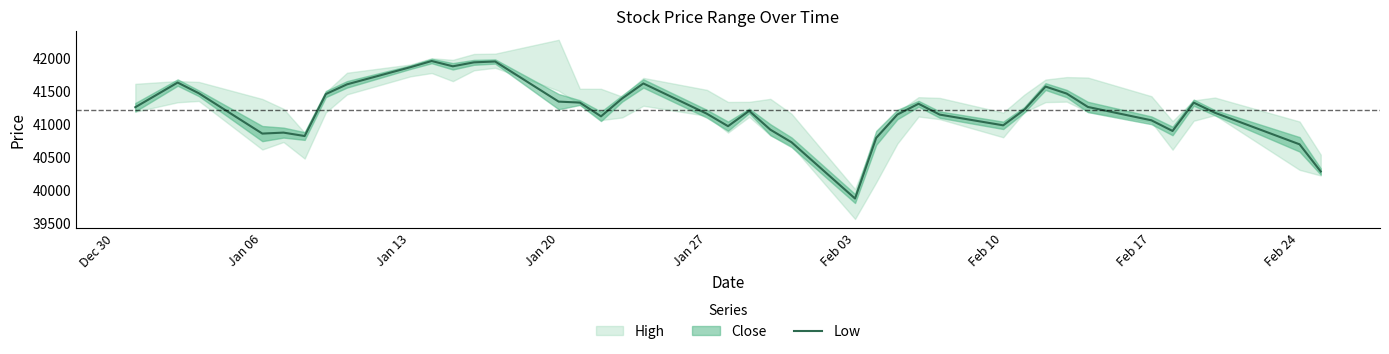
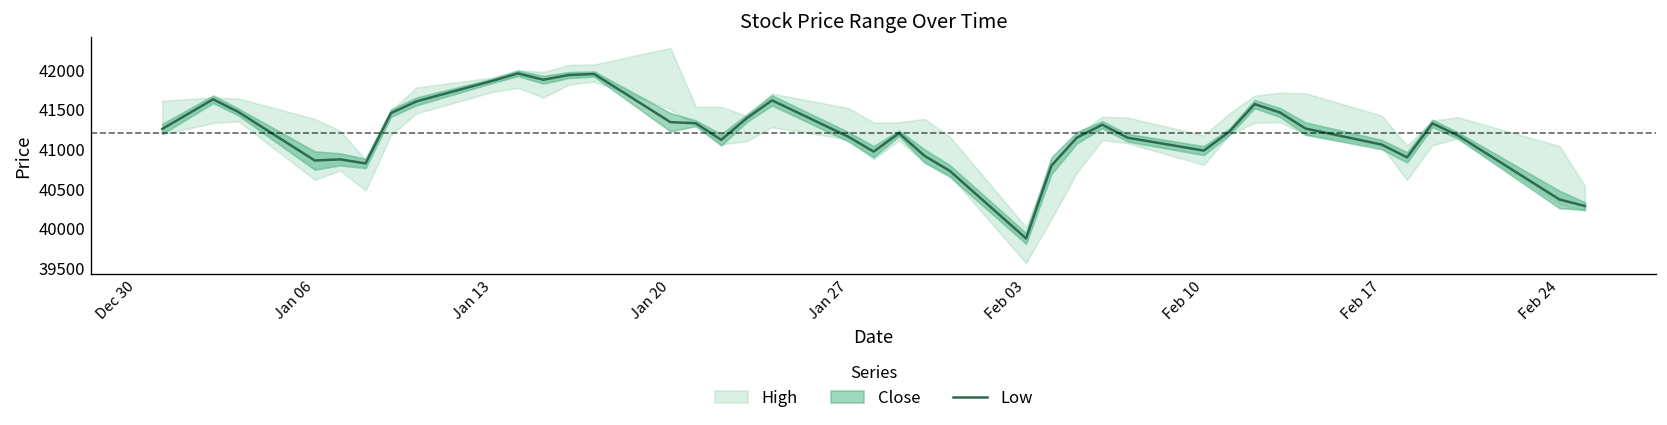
  {
    "Low": {
      "Jan 06": 40900,
      "Jan 20": 41300,
      "Jan 27": 41200,
      "Feb 03": 39900,
      "Feb 10": 41000,
      "Feb 17": 41100,
-     "Feb 24": 40700
+     "Feb 24": 40400
    }
  }
